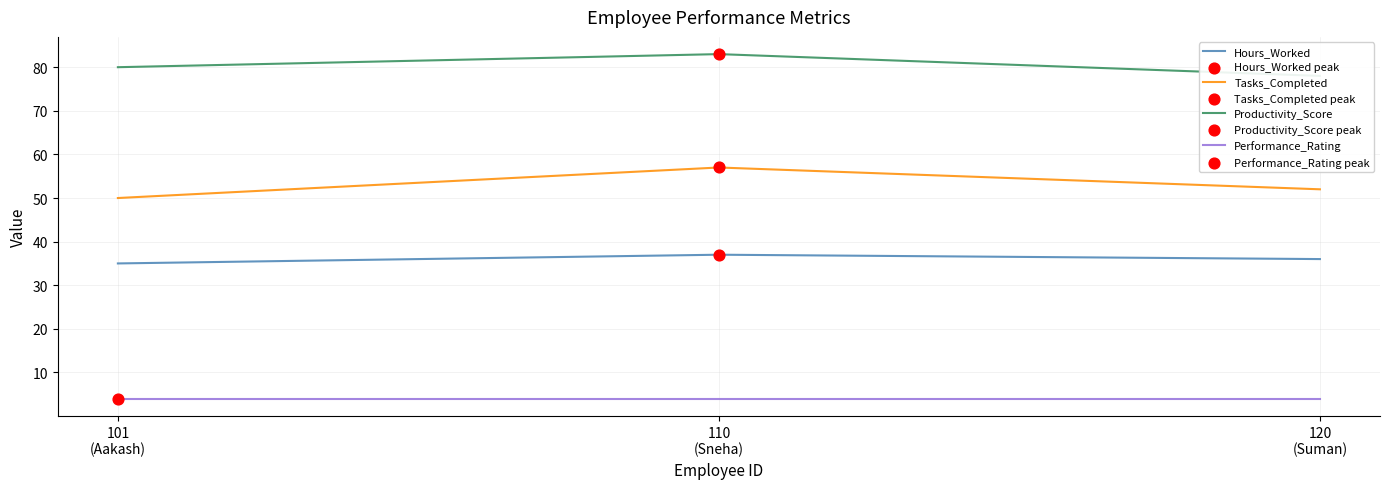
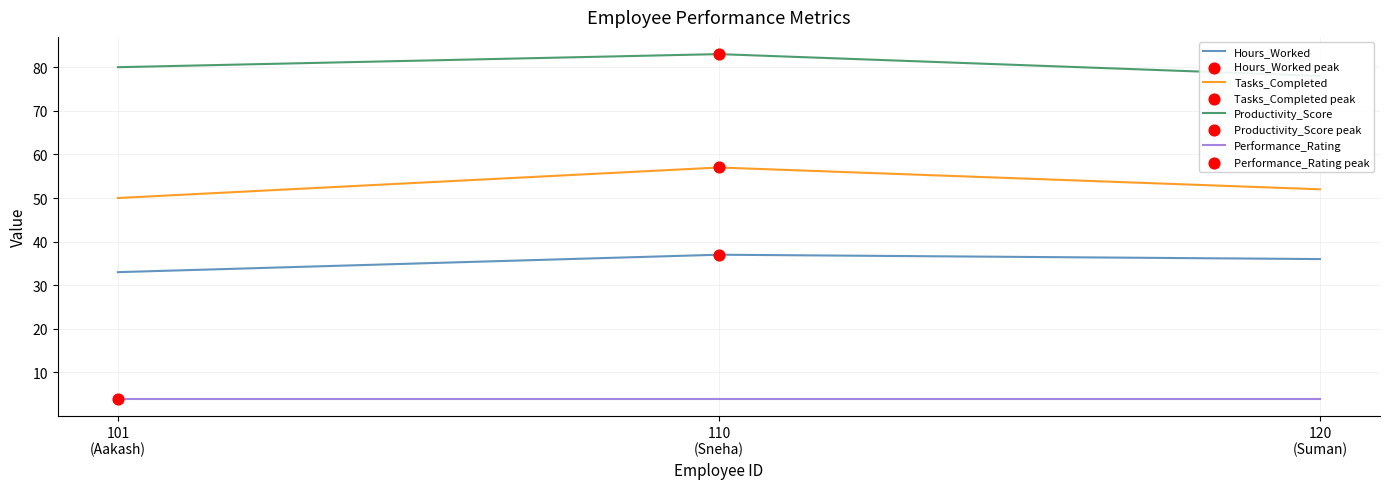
  {
    "Hours_Worked": {
-     "101 (Aakash)": 35,
+     "101 (Aakash)": 33,
      "120 (Suman)": 36
    },
    "Tasks_Completed": {
      "101 (Aakash)": 50,
      "120 (Suman)": 52
    },
    "Productivity_Score": {
      "101 (Aakash)": 80
    },
    "Performance_Rating": {
      "110 (Sneha)": 4,
      "120 (Suman)": 4
    }
  }
